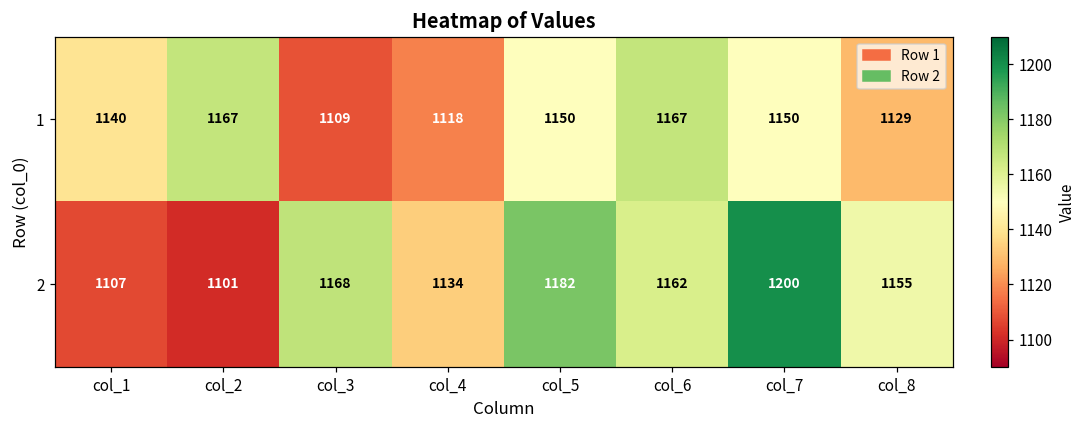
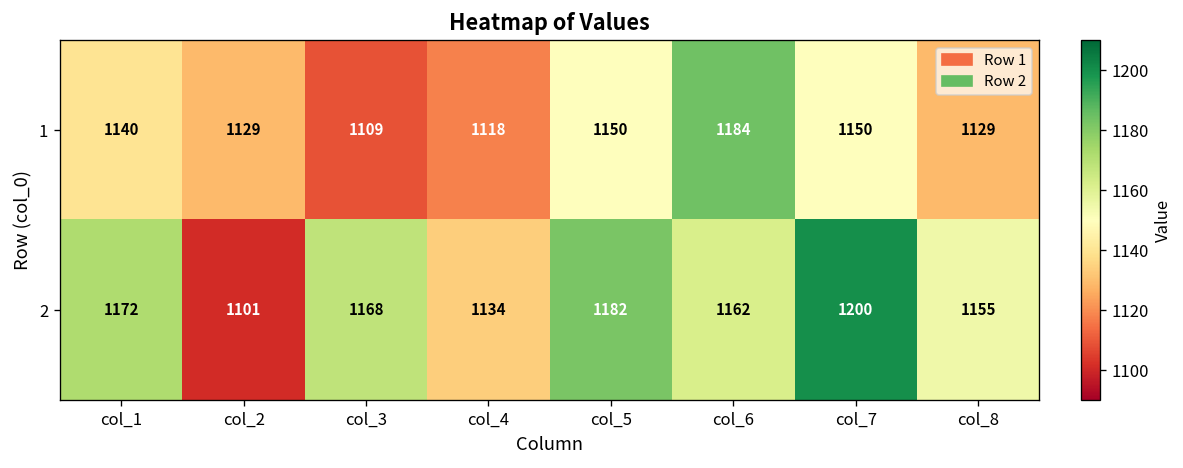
  {
    "1": {
      "col_1": 1140,
-     "col_2": 1167,
+     "col_2": 1129,
      "col_3": 1109,
      "col_4": 1118,
      "col_5": 1150,
-     "col_6": 1167,
+     "col_6": 1184,
      "col_7": 1150,
      "col_8": 1129
    },
    "2": {
-     "col_1": 1107,
+     "col_1": 1172,
      "col_2": 1101,
      "col_3": 1168,
      "col_4": 1134,
      "col_5": 1182,
      "col_6": 1162,
      "col_7": 1200,
      "col_8": 1155
    }
  }
